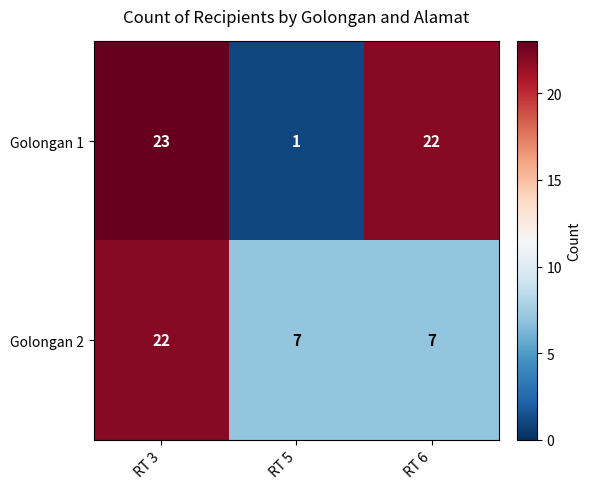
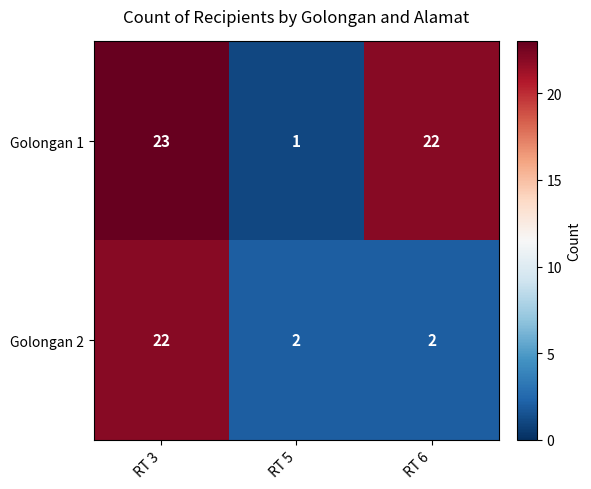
  {
    "Golongan 1": {
      "RT 3": 23,
      "RT 5": 1,
      "RT 6": 22
    },
    "Golongan 2": {
      "RT 3": 22,
-     "RT 5": 7,
-     "RT 6": 7
+     "RT 5": 2,
+     "RT 6": 2
    }
  }
